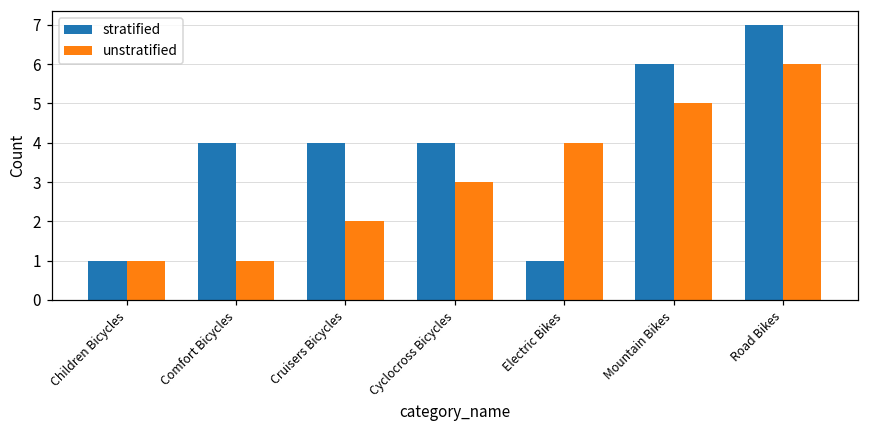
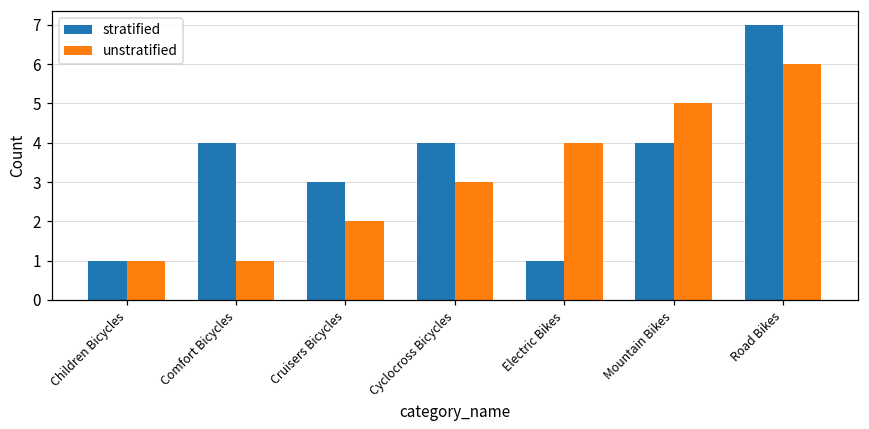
  {
    "stratified": {
      "Children Bicycles": 1,
      "Comfort Bicycles": 4,
-     "Cruisers Bicycles": 4,
+     "Cruisers Bicycles": 3,
      "Cyclocross Bicycles": 4,
      "Electric Bikes": 1,
-     "Mountain Bikes": 6,
+     "Mountain Bikes": 4,
      "Road Bikes": 7
    },
    "unstratified": {
      "Children Bicycles": 1,
      "Comfort Bicycles": 1,
      "Cruisers Bicycles": 2,
      "Cyclocross Bicycles": 3,
      "Electric Bikes": 4,
      "Mountain Bikes": 5,
      "Road Bikes": 6
    }
  }
